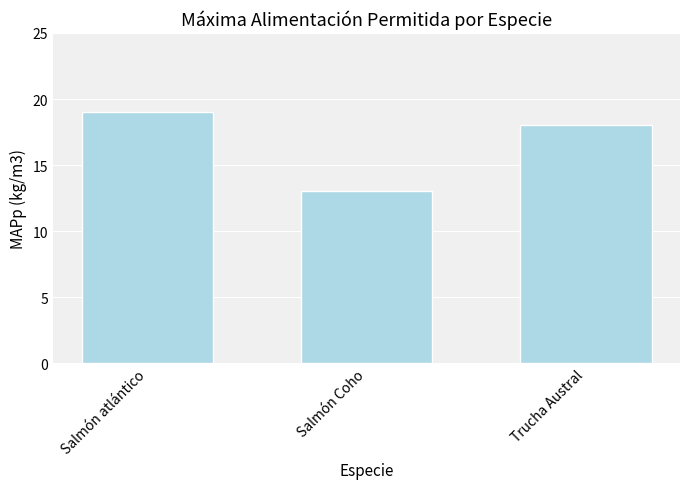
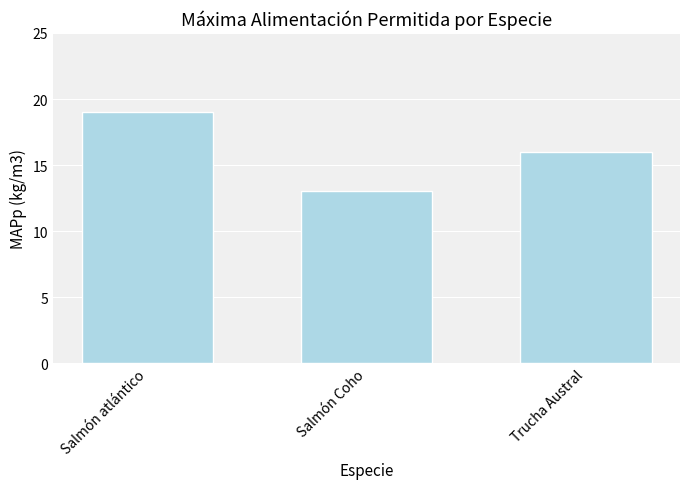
  {
    "Salmón atlántico": 19,
    "Salmón Coho": 13,
-   "Trucha Austral": 18
+   "Trucha Austral": 16
  }
